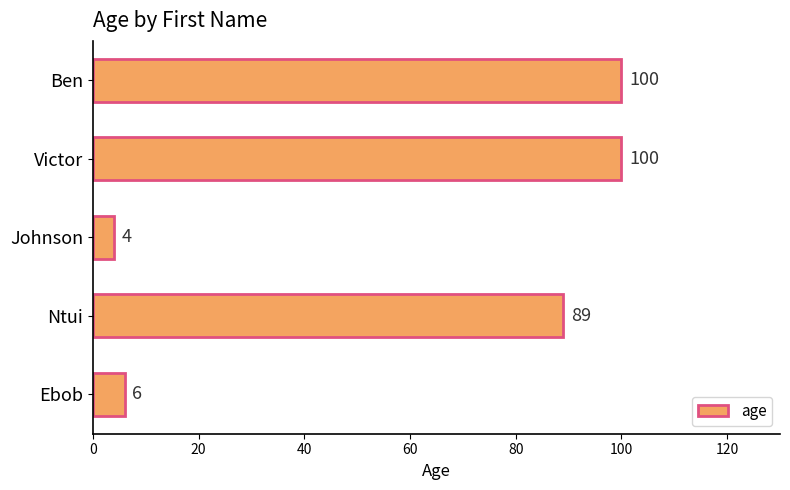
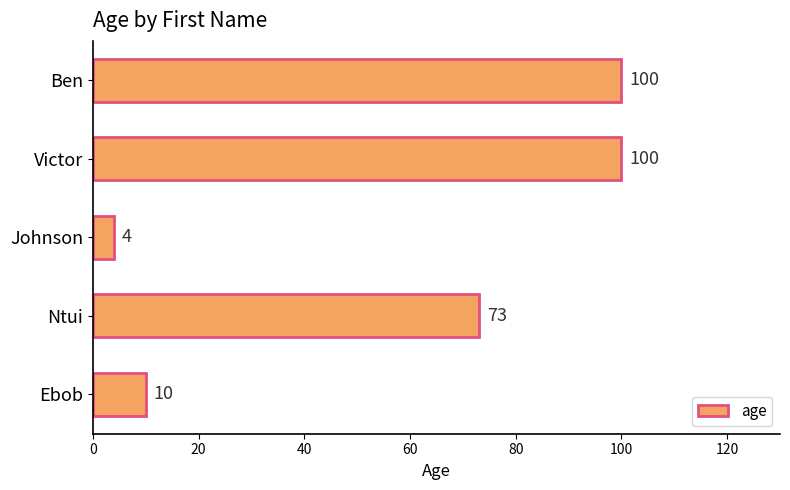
  {
    "Ben": 100,
    "Victor": 100,
    "Johnson": 4,
-   "Ntui": 89,
-   "Ebob": 6
+   "Ntui": 73,
+   "Ebob": 10
  }
